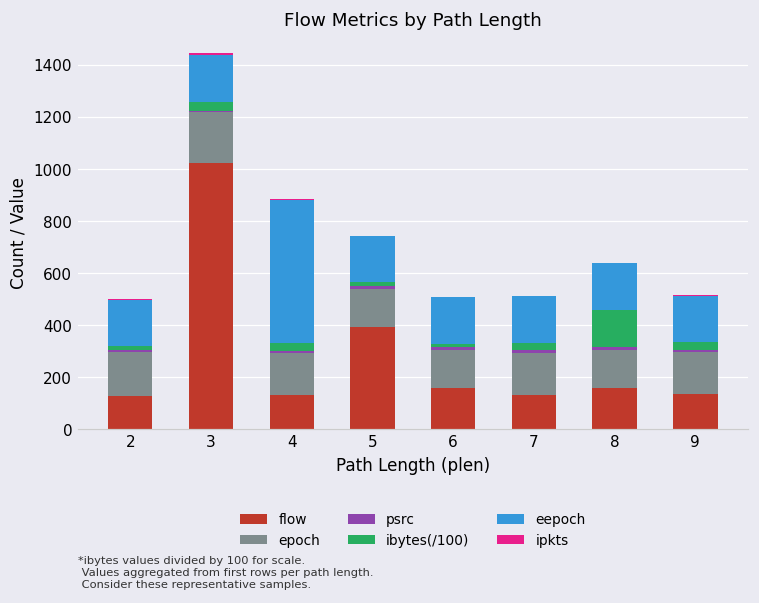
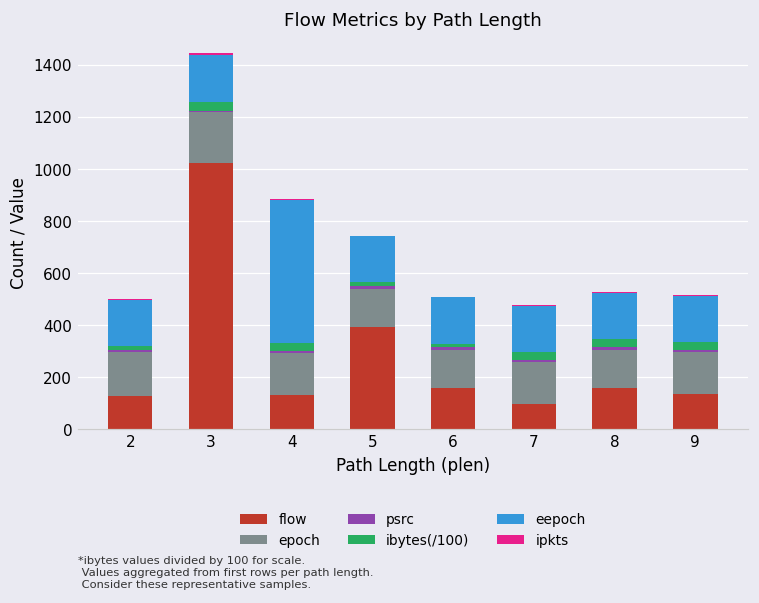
  {
    "flow": {
      "2": 130,
      "3": 1020,
      "4": 130,
      "5": 390,
      "6": 160,
-     "7": 130,
+     "7": 100,
      "8": 160,
      "9": 130
    },
    "epoch": {
      "2": 170,
      "3": 190,
      "4": 160,
      "5": 150,
      "6": 150,
      "7": 160,
      "8": 150,
      "9": 160
    },
    "psrc": {
      "5": 10,
      "6": 10,
      "8": 10
    },
    "ibytes(/100)": {
      "2": 10,
      "3": 40,
      "4": 30,
      "5": 10,
      "6": 10,
      "7": 30,
-     "8": 140,
+     "8": 30,
      "9": 30
    },
    "eepoch": {
      "2": 180,
      "3": 180,
      "4": 550,
      "5": 180,
      "6": 180,
      "7": 180,
      "8": 180,
      "9": 180
    }
  }
